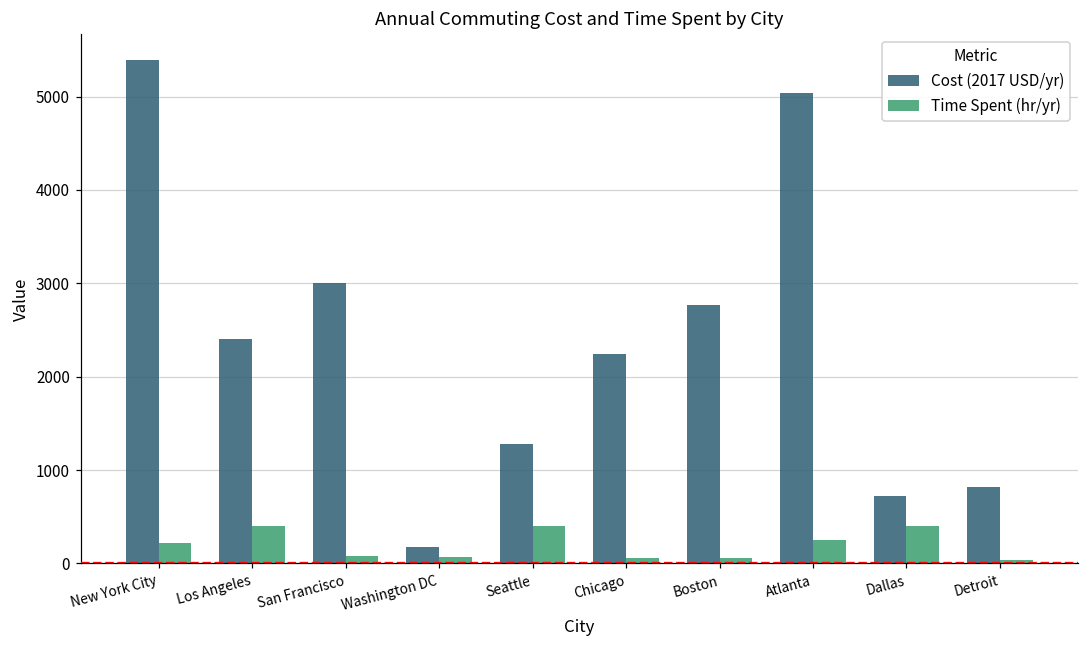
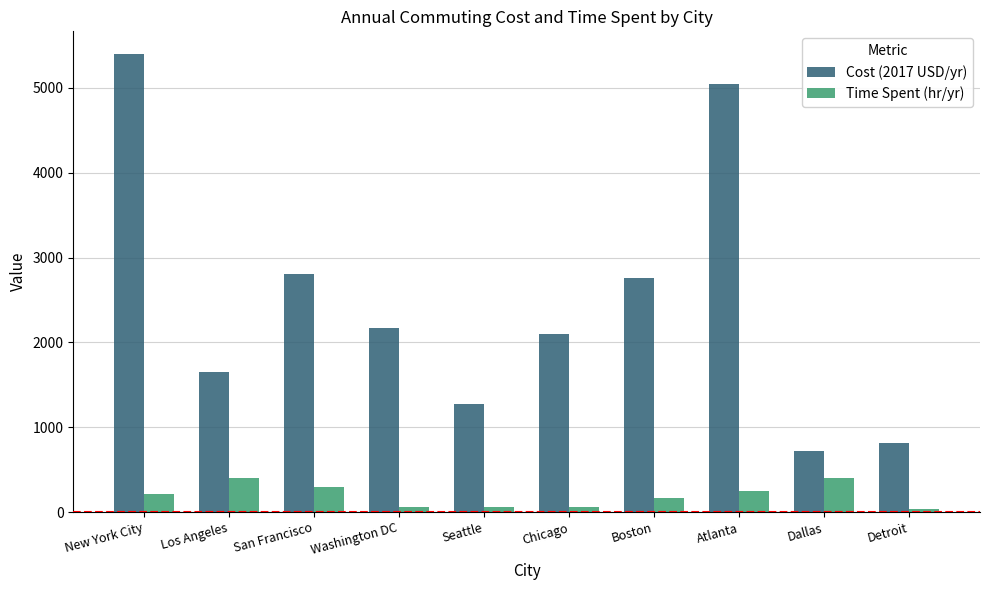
  {
    "Cost (2017 USD/yr)": {
      "New York City": 5400,
-     "Los Angeles": 2400,
-     "San Francisco": 3000,
-     "Washington DC": 200,
+     "Los Angeles": 1700,
+     "San Francisco": 2800,
+     "Washington DC": 2200,
      "Seattle": 1300,
-     "Chicago": 2200,
+     "Chicago": 2100,
      "Boston": 2800,
      "Atlanta": 5000,
      "Dallas": 700,
      "Detroit": 800
    },
    "Time Spent (hr/yr)": {
      "New York City": 200,
      "Los Angeles": 400,
-     "San Francisco": 100,
+     "San Francisco": 300,
      "Washington DC": 100,
-     "Seattle": 400,
+     "Seattle": 100,
      "Chicago": 100,
-     "Boston": 100,
+     "Boston": 200,
      "Atlanta": 200,
      "Dallas": 400,
      "Detroit": 0
    }
  }
